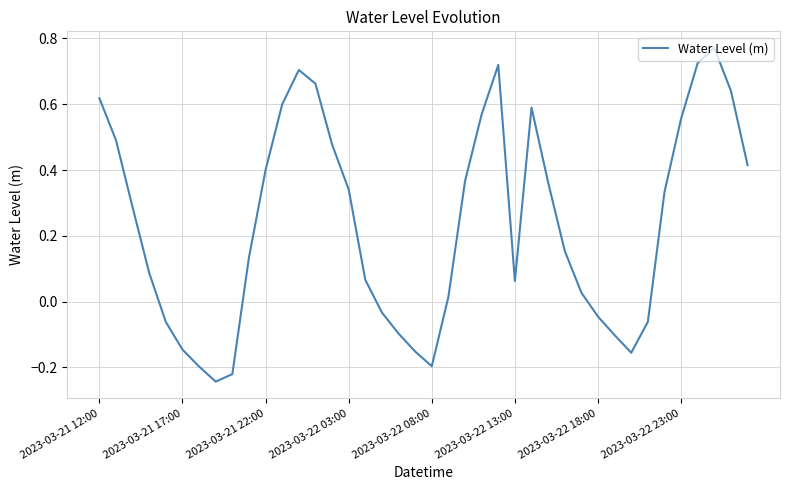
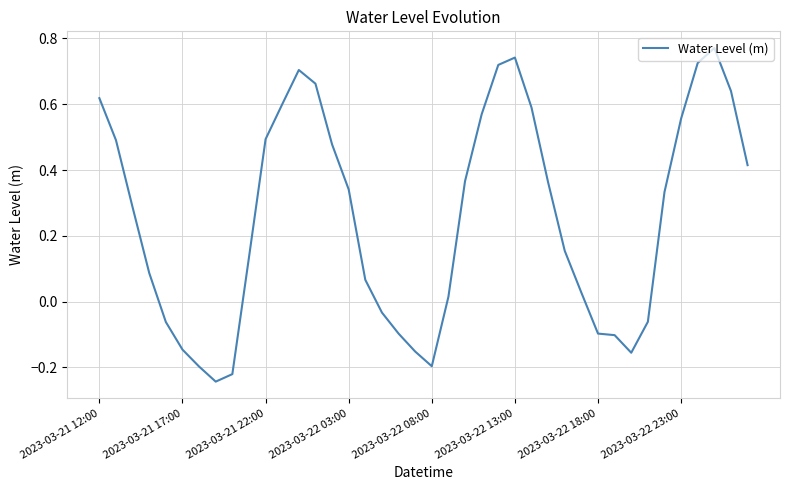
  {
    "2023-03-21 12:00": 0.62,
    "2023-03-21 17:00": -0.15,
-   "2023-03-21 22:00": 0.40,
+   "2023-03-21 22:00": 0.49,
    "2023-03-22 03:00": 0.34,
    "2023-03-22 08:00": -0.20,
-   "2023-03-22 13:00": 0.06,
-   "2023-03-22 18:00": -0.05,
+   "2023-03-22 13:00": 0.74,
+   "2023-03-22 18:00": -0.10,
    "2023-03-22 23:00": 0.56
  }
